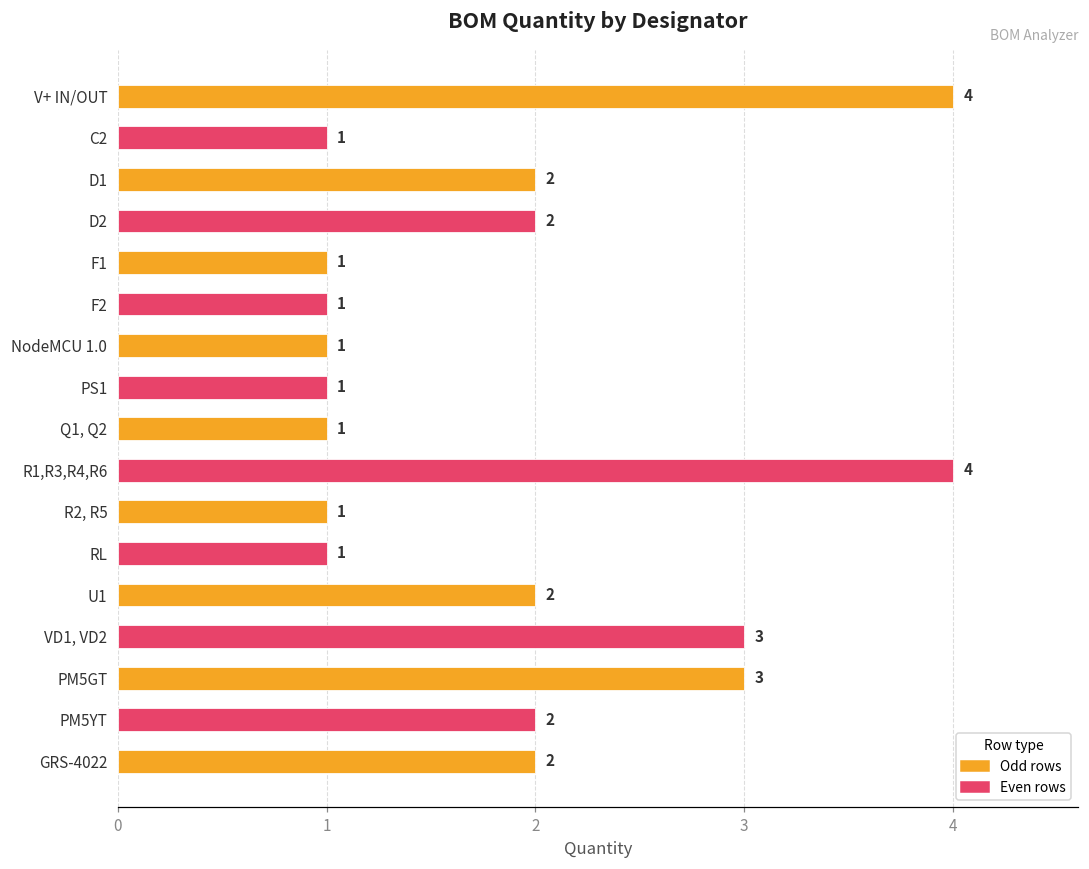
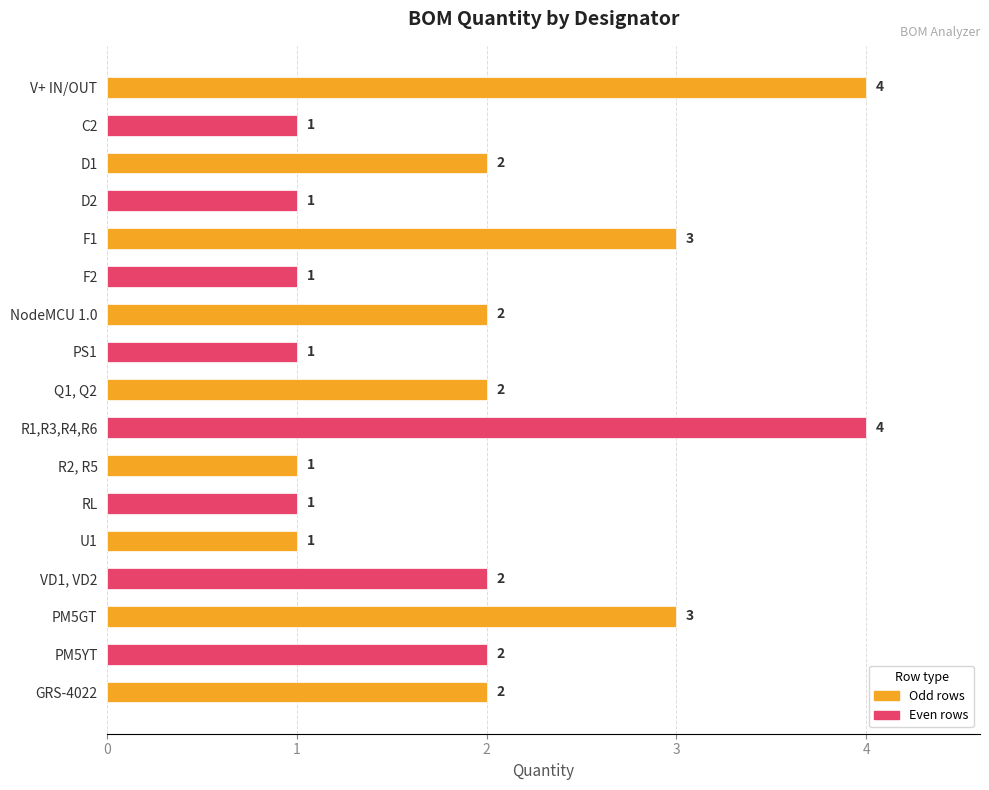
  {
    "V+ IN/OUT": 4,
    "C2": 1,
    "D1": 2,
-   "D2": 2,
-   "F1": 1,
+   "D2": 1,
+   "F1": 3,
    "F2": 1,
-   "NodeMCU 1.0": 1,
+   "NodeMCU 1.0": 2,
    "PS1": 1,
-   "Q1, Q2": 1,
+   "Q1, Q2": 2,
    "R1,R3,R4,R6": 4,
    "R2, R5": 1,
    "RL": 1,
-   "U1": 2,
-   "VD1, VD2": 3,
+   "U1": 1,
+   "VD1, VD2": 2,
    "PM5GT": 3,
    "PM5YT": 2,
    "GRS-4022": 2
  }
